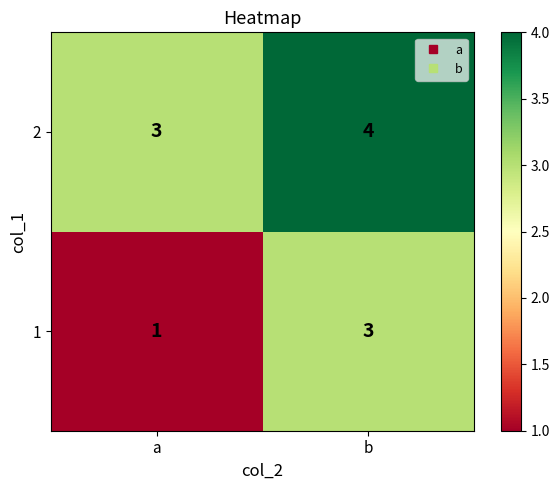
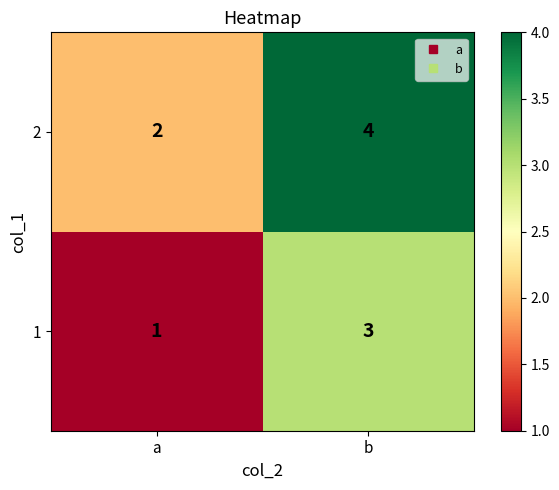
  {
    "2": {
-     "a": 3,
+     "a": 2,
      "b": 4
    },
    "1": {
      "a": 1,
      "b": 3
    }
  }
